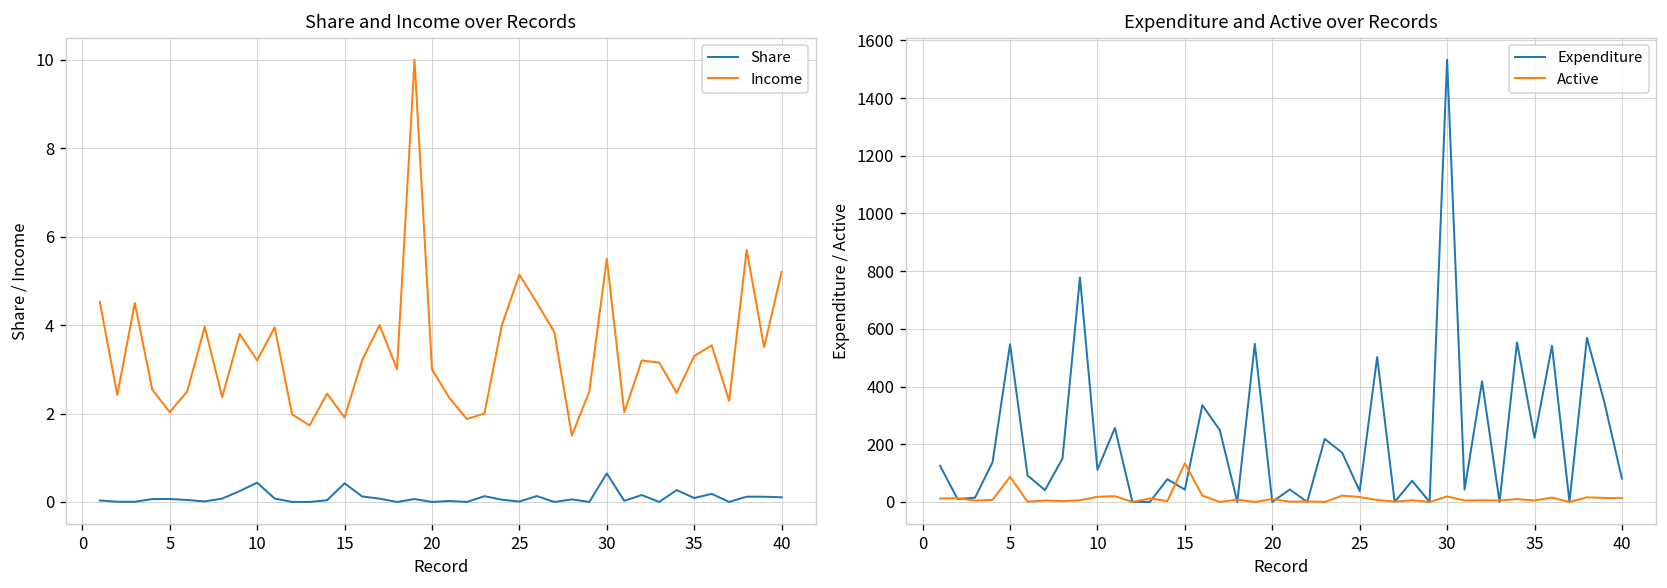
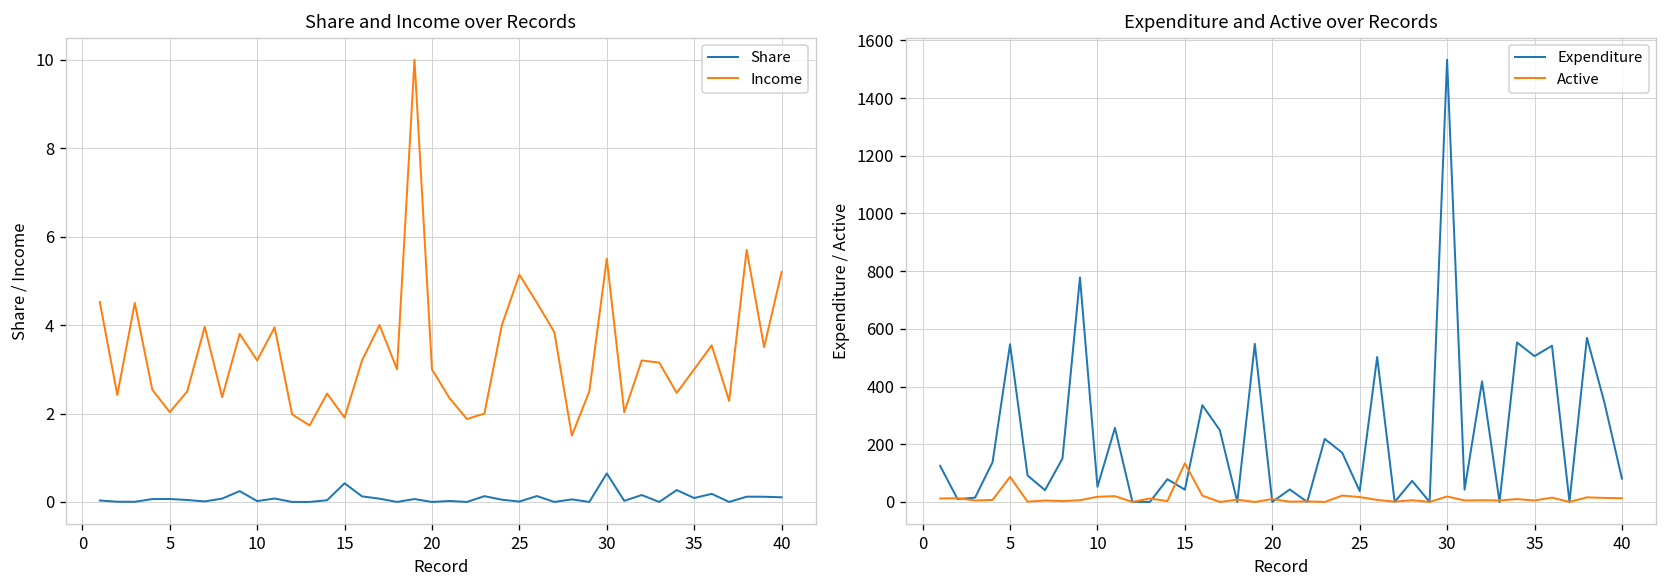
  {
    "Share and Income over Records": {
      "Share": {
        "5": 0.1,
-       "10": 0.4,
+       "10": 0.0,
        "15": 0.4,
        "20": 0.0,
        "25": 0.0,
        "30": 0.6,
        "35": 0.1,
        "40": 0.1
      },
      "Income": {
        "5": 2.0,
        "10": 3.2,
        "15": 1.9,
        "20": 3.0,
        "25": 5.1,
        "30": 5.5,
-       "35": 3.3,
+       "35": 3.0,
        "40": 5.2
      }
    },
    "Expenditure and Active over Records": {
      "Expenditure": {
        "5": 550,
-       "10": 110,
+       "10": 50,
        "15": 40,
        "25": 40,
        "30": 1530,
-       "35": 220,
+       "35": 510,
        "40": 80
      },
      "Active": {
        "5": 90,
        "10": 20,
        "15": 130,
        "25": 20,
        "30": 20,
        "35": 10,
        "40": 10
      }
    }
  }
